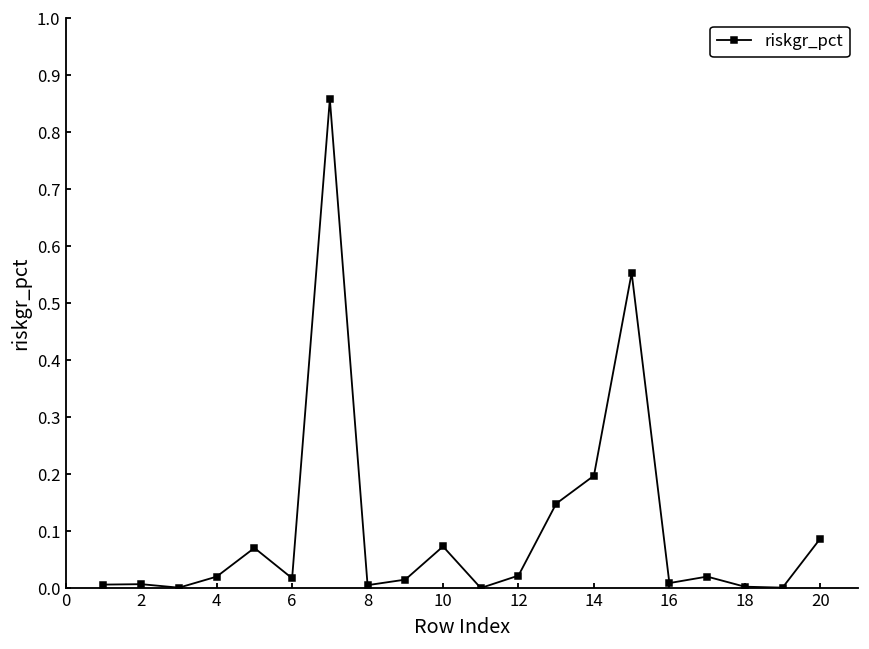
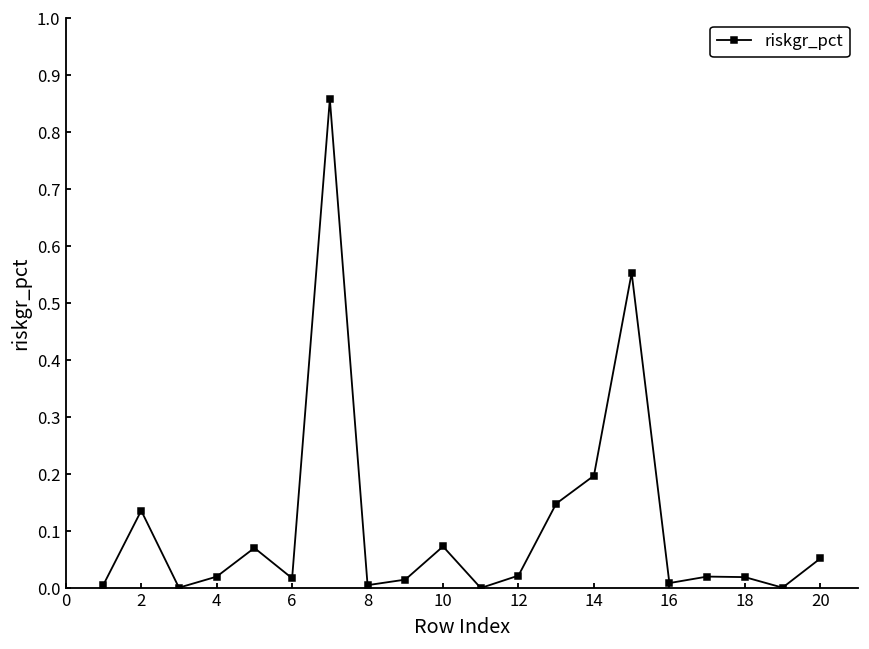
  {
-   "2": 0.01,
+   "2": 0.14,
    "4": 0.02,
    "6": 0.02,
    "8": 0.01,
    "10": 0.07,
    "12": 0.02,
    "14": 0.20,
    "16": 0.01,
-   "18": 0.00,
-   "20": 0.09
+   "18": 0.02,
+   "20": 0.05
  }
